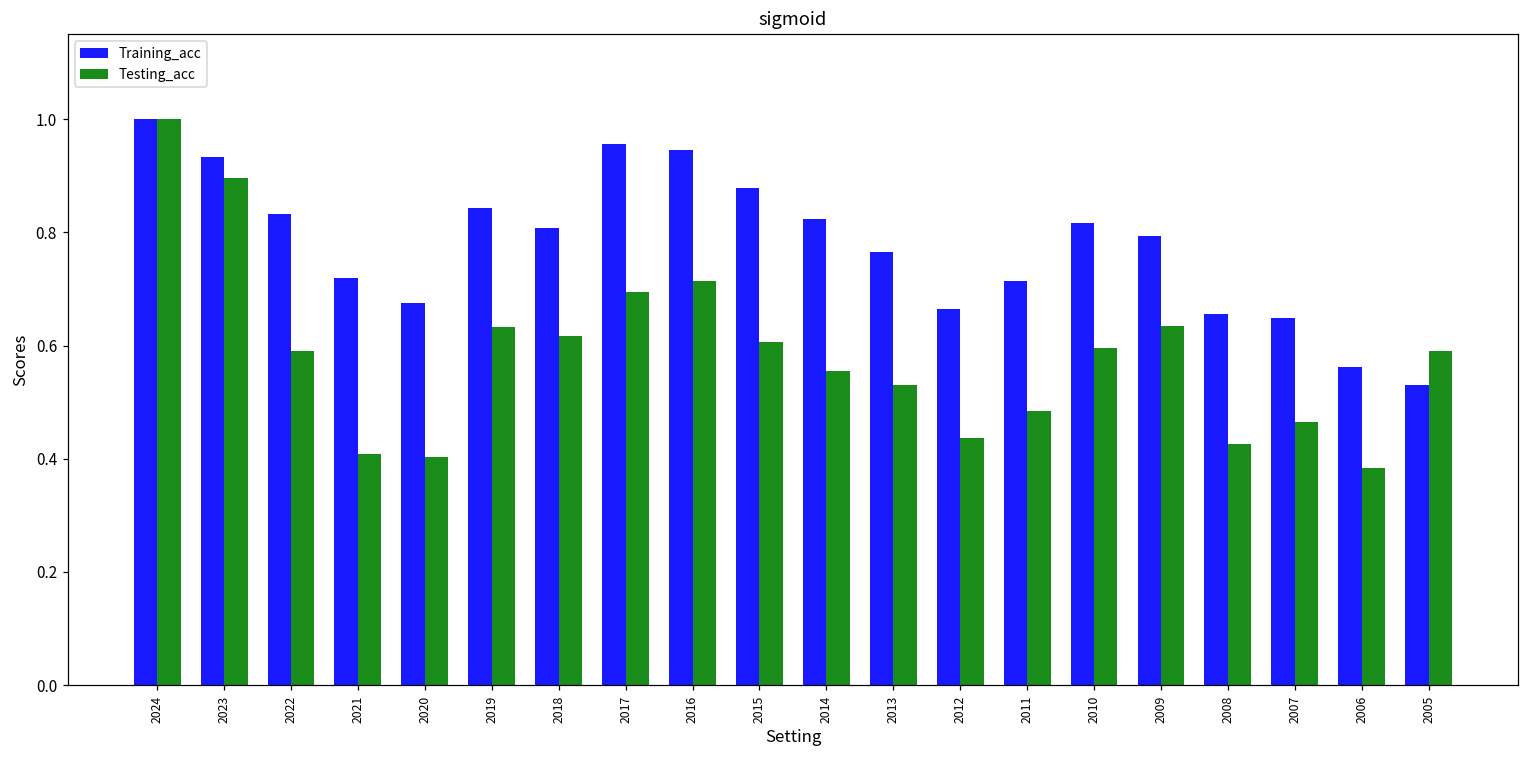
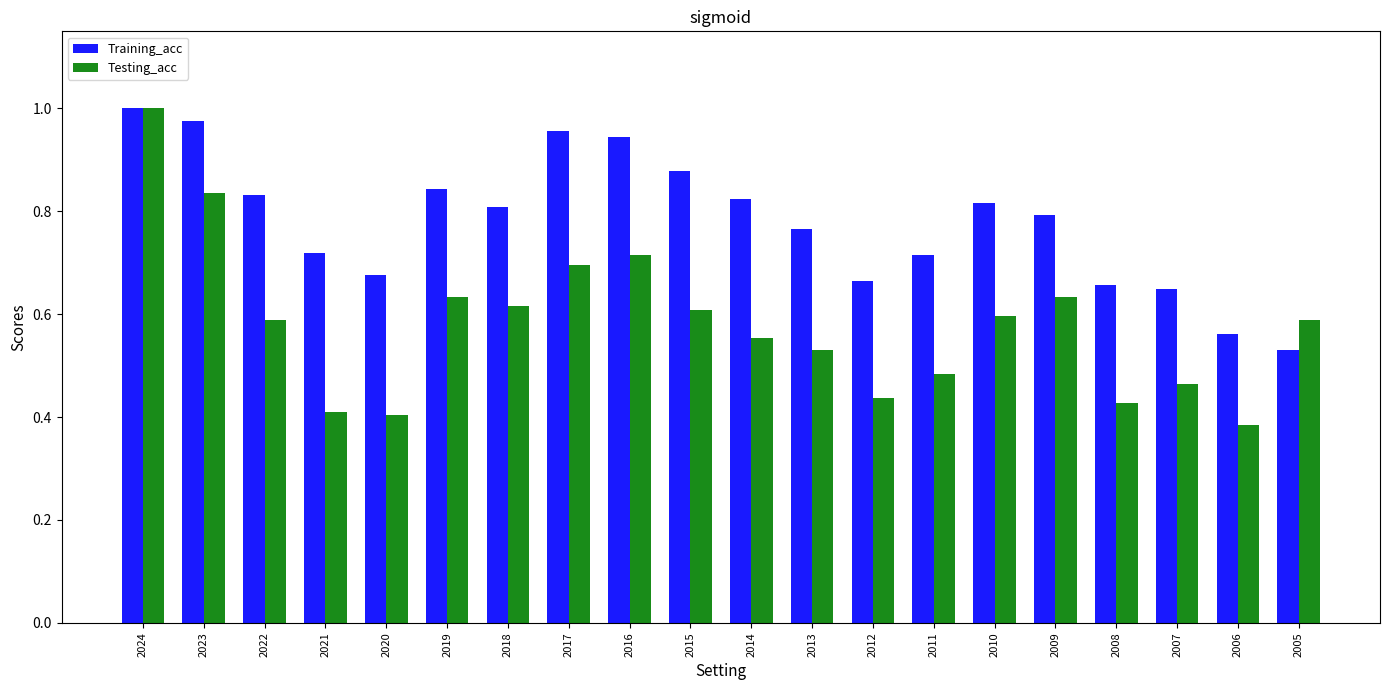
  {
    "Training_acc": {
      "2024": 1.00,
-     "2023": 0.93,
+     "2023": 0.98,
      "2022": 0.83,
      "2021": 0.72,
      "2020": 0.68,
      "2019": 0.84,
      "2018": 0.81,
      "2017": 0.96,
      "2016": 0.95,
      "2015": 0.88,
      "2014": 0.82,
      "2013": 0.77,
      "2012": 0.66,
      "2011": 0.71,
      "2010": 0.82,
      "2009": 0.79,
      "2008": 0.66,
      "2007": 0.65,
      "2006": 0.56,
      "2005": 0.53
    },
    "Testing_acc": {
      "2024": 1.00,
-     "2023": 0.90,
+     "2023": 0.84,
      "2022": 0.59,
      "2021": 0.41,
      "2020": 0.40,
      "2019": 0.63,
      "2018": 0.62,
      "2017": 0.70,
      "2016": 0.72,
      "2015": 0.61,
      "2014": 0.55,
      "2013": 0.53,
      "2012": 0.44,
      "2011": 0.48,
      "2010": 0.60,
      "2009": 0.63,
      "2008": 0.43,
      "2007": 0.46,
      "2006": 0.38,
      "2005": 0.59
    }
  }
